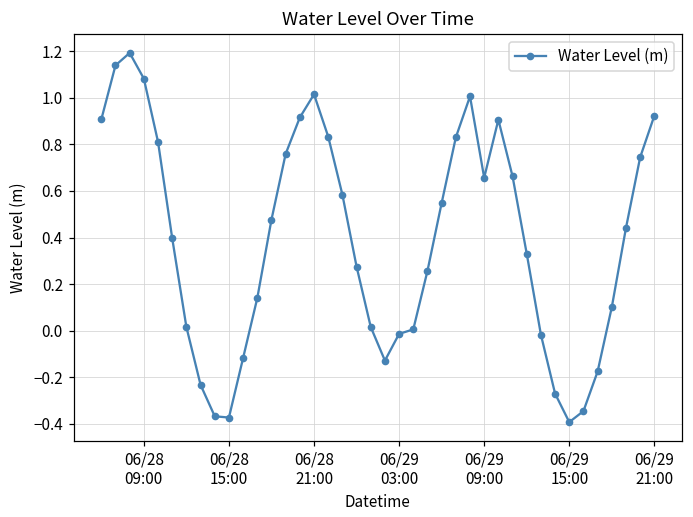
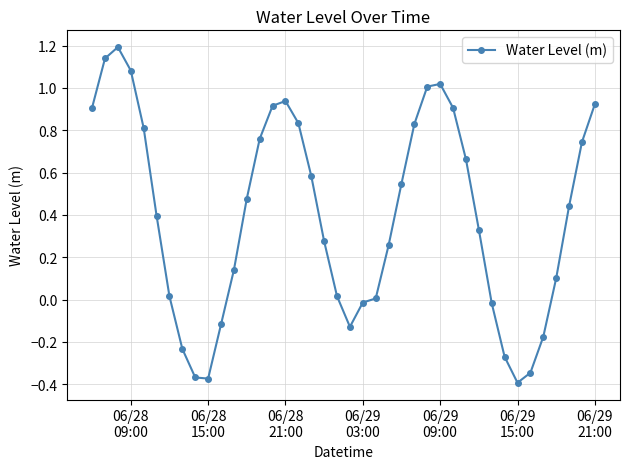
  {
    "06/28 09:00": 1.08,
    "06/28 15:00": -0.37,
-   "06/28 21:00": 1.02,
+   "06/28 21:00": 0.94,
    "06/29 03:00": -0.01,
-   "06/29 09:00": 0.66,
+   "06/29 09:00": 1.02,
    "06/29 15:00": -0.39,
    "06/29 21:00": 0.92
  }
